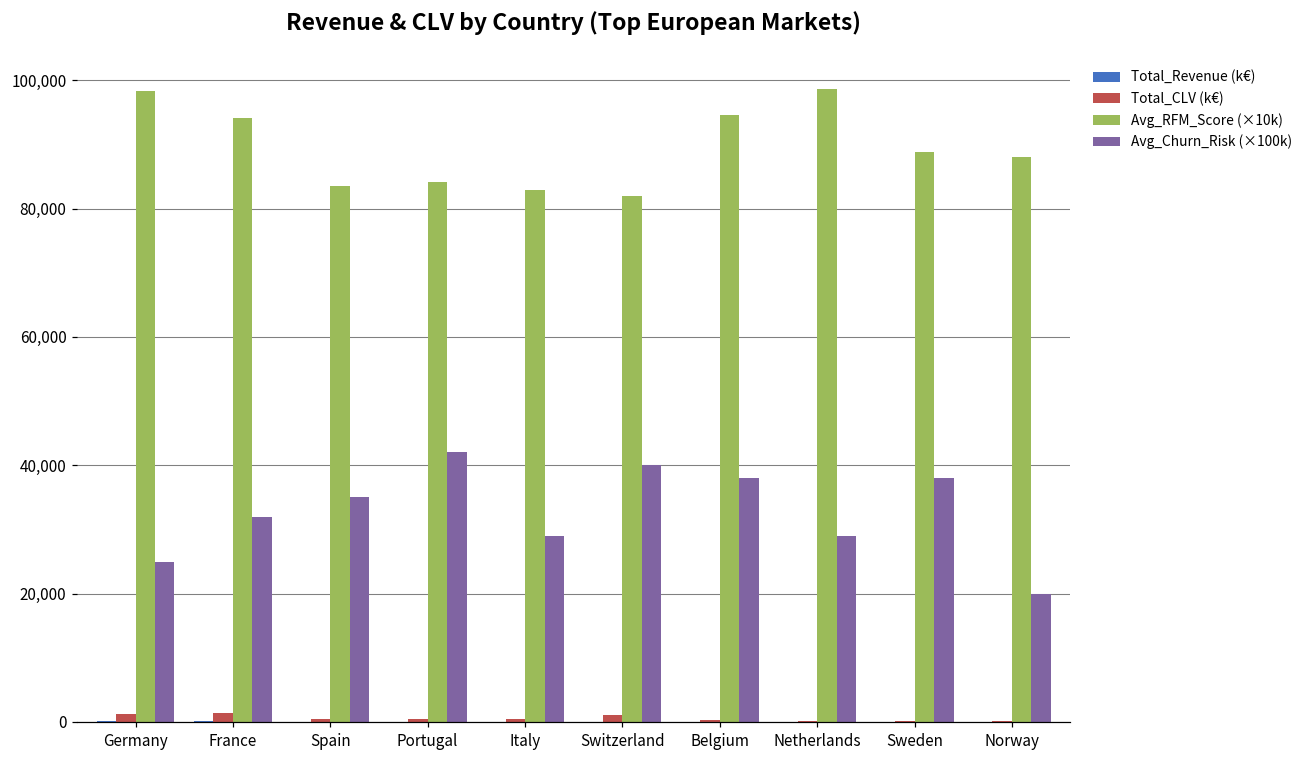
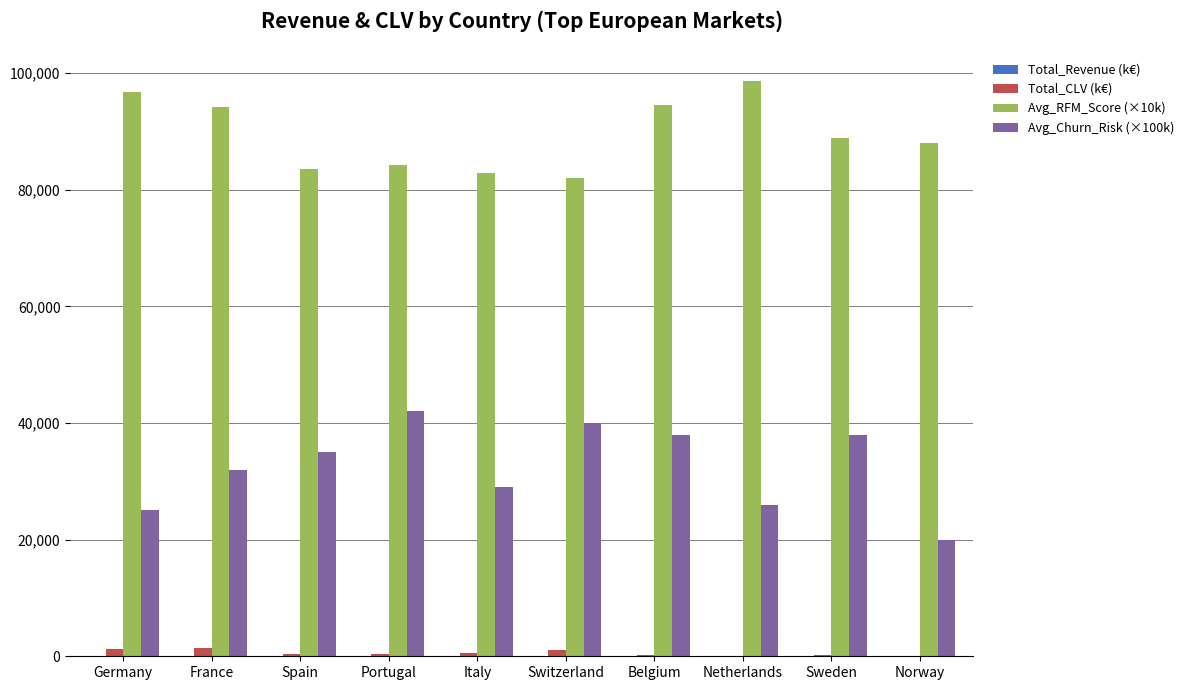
  {
    "Total_CLV (k€)": {
      "Germany": "1,000",
      "France": "1,000",
      "Italy": "1,000",
      "Switzerland": "1,000"
    },
    "Avg_RFM_Score (×10k)": {
-     "Germany": "98,000",
+     "Germany": "97,000",
      "France": "94,000",
      "Spain": "84,000",
      "Portugal": "84,000",
      "Italy": "83,000",
      "Switzerland": "82,000",
      "Belgium": "95,000",
      "Netherlands": "99,000",
      "Sweden": "89,000",
      "Norway": "88,000"
    },
    "Avg_Churn_Risk (×100k)": {
      "Germany": "25,000",
      "France": "32,000",
      "Spain": "35,000",
      "Portugal": "42,000",
      "Italy": "29,000",
      "Switzerland": "40,000",
      "Belgium": "38,000",
-     "Netherlands": "29,000",
+     "Netherlands": "26,000",
      "Sweden": "38,000",
      "Norway": "20,000"
    }
  }
